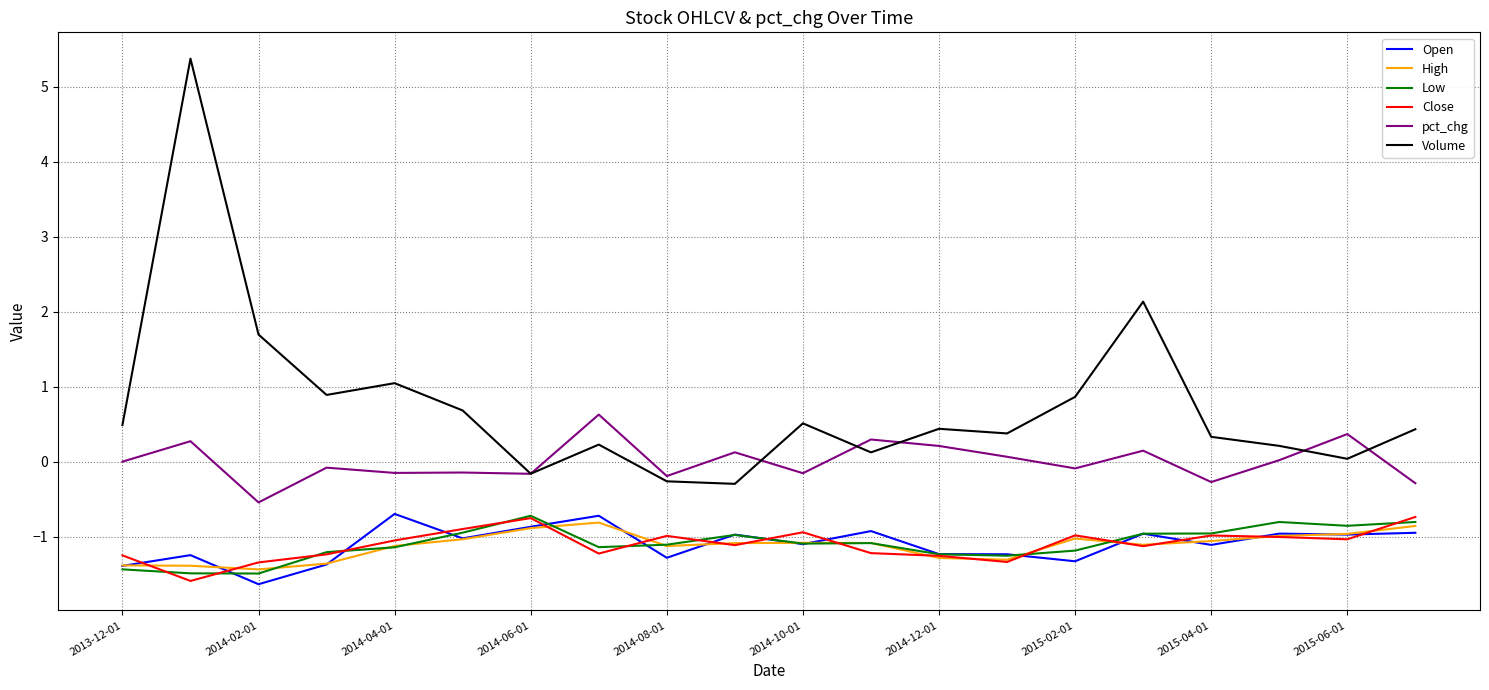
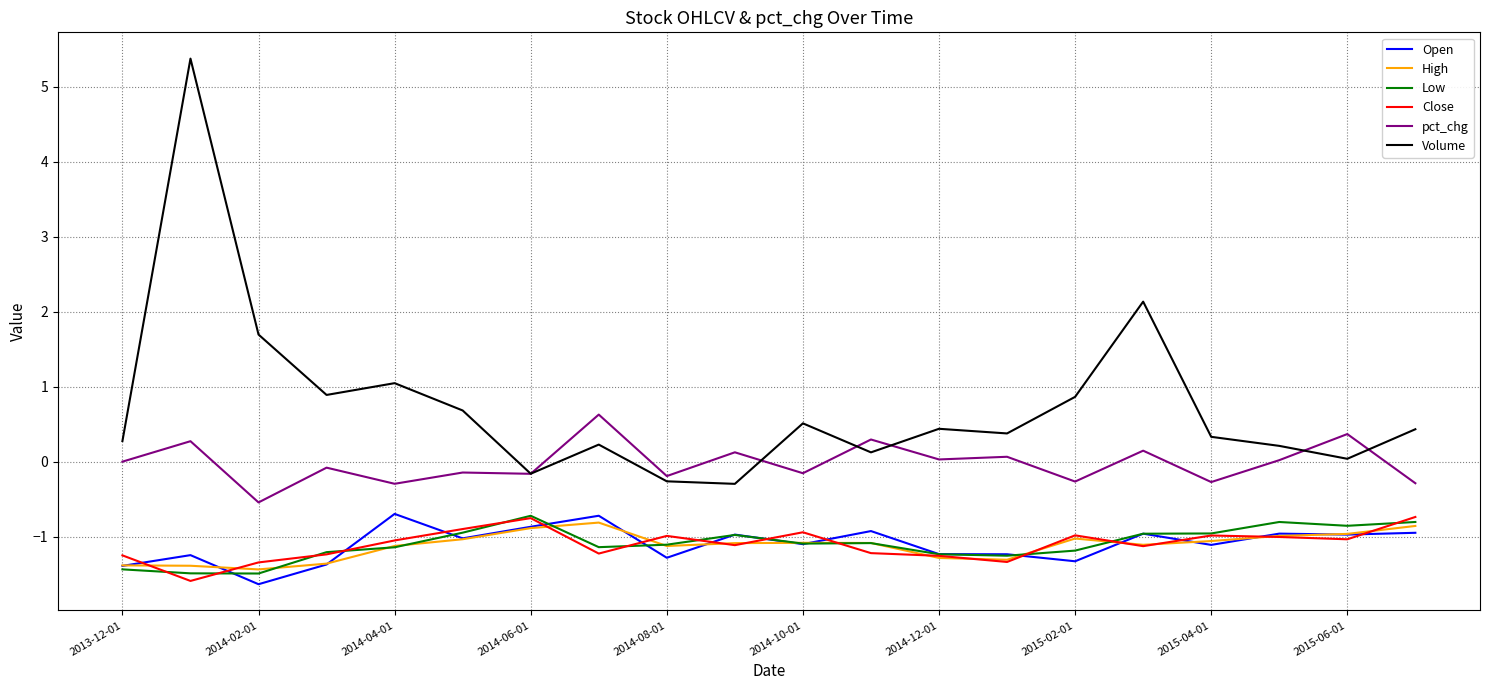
  {
    "Open": {
      "2014-02-01": -1.6,
      "2014-04-01": -0.7,
      "2014-08-01": -1.3,
      "2015-02-01": -1.3,
      "2015-04-01": -1.1
    },
    "High": {
      "2014-02-01": -1.4,
      "2015-02-01": -1.0,
      "2015-04-01": -1.1
    },
    "Low": {
      "2013-12-01": -1.4,
      "2014-02-01": -1.5,
      "2015-02-01": -1.2,
      "2015-06-01": -0.9
    },
    "Close": {
      "2013-12-01": -1.2,
      "2014-02-01": -1.3,
      "2014-04-01": -1.1,
      "2014-08-01": -1.0,
      "2014-10-01": -0.9,
      "2015-02-01": -1.0,
      "2015-06-01": -1.0
    },
    "pct_chg": {
      "2013-12-01": 0.0,
      "2014-02-01": -0.5,
-     "2014-04-01": -0.2,
+     "2014-04-01": -0.3,
      "2014-08-01": -0.2,
      "2014-10-01": -0.2,
-     "2014-12-01": 0.2,
-     "2015-02-01": -0.1,
+     "2014-12-01": 0.0,
+     "2015-02-01": -0.3,
      "2015-04-01": -0.3,
      "2015-06-01": 0.4
    },
    "Volume": {
-     "2013-12-01": 0.5,
+     "2013-12-01": 0.3,
      "2014-02-01": 1.7,
      "2014-04-01": 1.0,
      "2014-08-01": -0.3,
      "2014-10-01": 0.5,
      "2014-12-01": 0.4,
      "2015-02-01": 0.9,
      "2015-04-01": 0.3,
      "2015-06-01": 0.0
    }
  }
